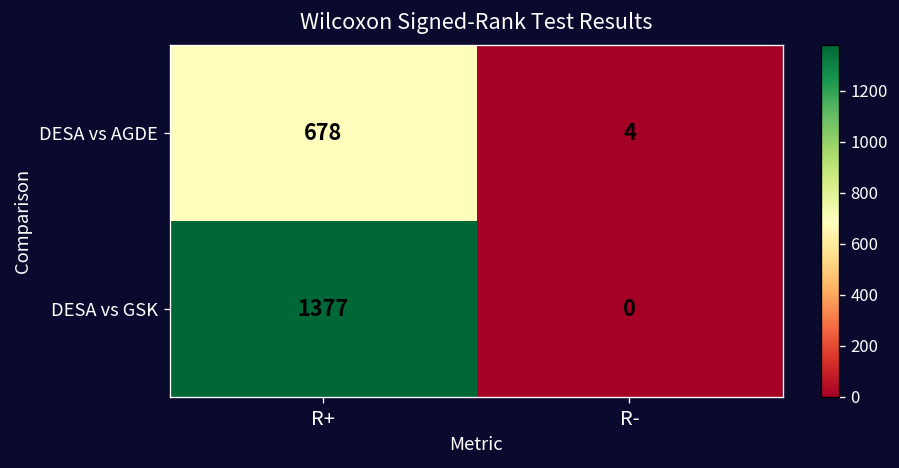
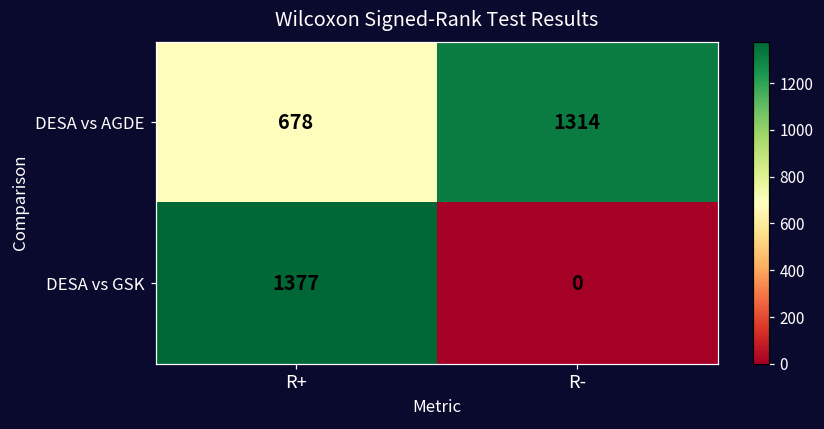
  {
    "DESA vs AGDE": {
      "R+": 678,
-     "R-": 4
+     "R-": 1314
    },
    "DESA vs GSK": {
      "R+": 1377,
      "R-": 0
    }
  }
